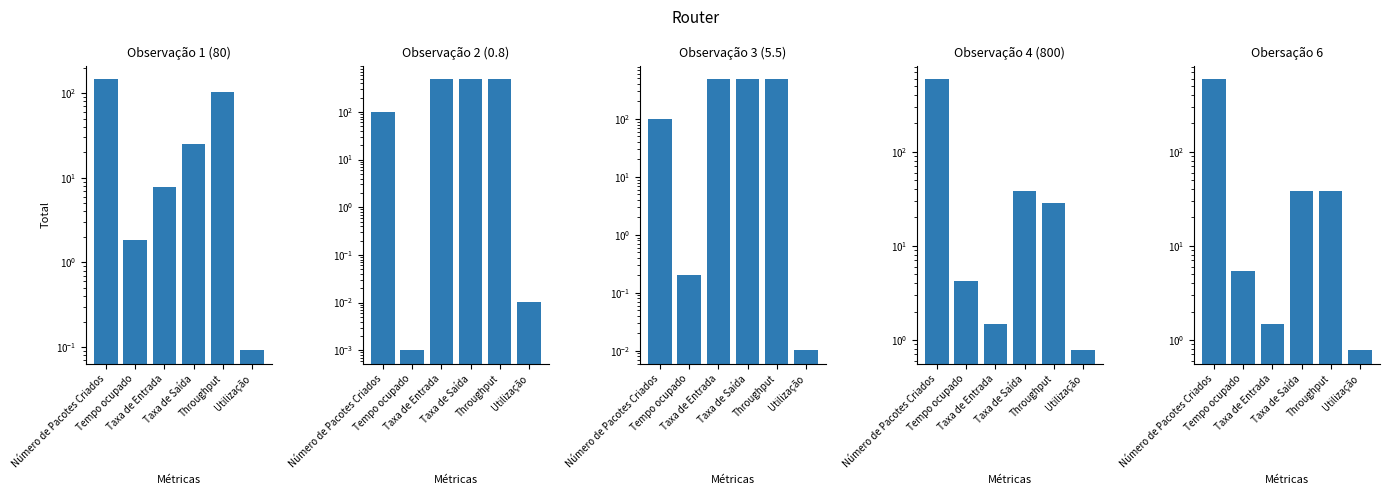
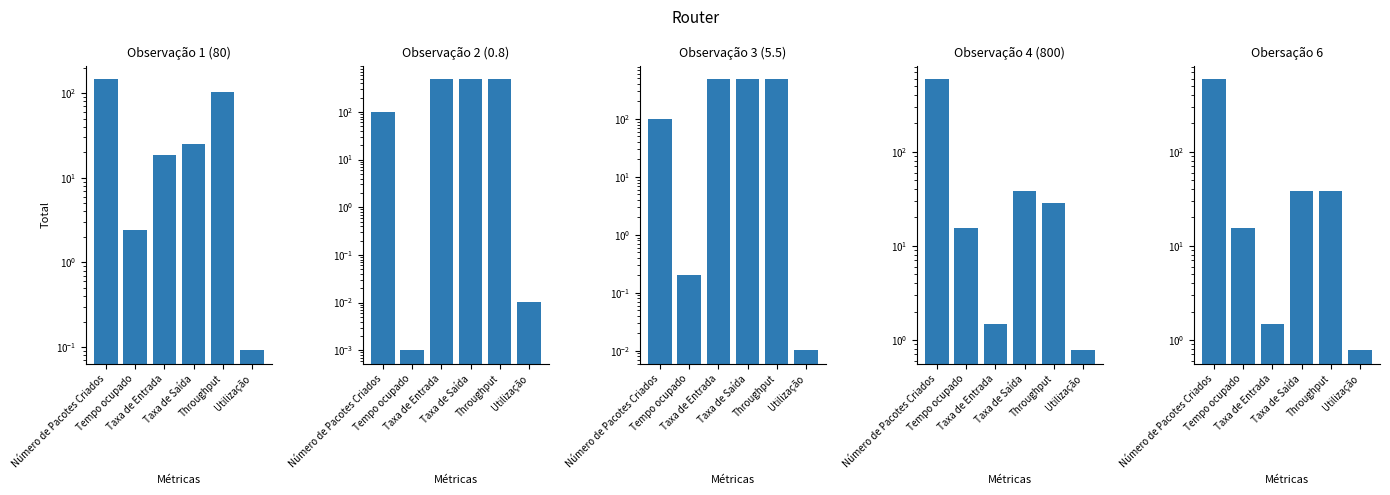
  {
    "Observação 1 (80)": {
      "Número de Pacotes Criados": 150,
-     "Tempo ocupado": 1.8,
-     "Taxa de Entrada": 8,
+     "Tempo ocupado": 2.4,
+     "Taxa de Entrada": 19,
      "Taxa de Saída": 25,
      "Throughput": 100,
      "Utilização": 0.09
    },
    "Observação 2 (0.8)": {
      "Número de Pacotes Criados": 100,
      "Tempo ocupado": 0.0010,
      "Taxa de Entrada": 500,
      "Taxa de Saída": 500,
      "Throughput": 500,
      "Utilização": 0.010
    },
    "Observação 3 (5.5)": {
      "Número de Pacotes Criados": 100,
      "Tempo ocupado": 0.20,
      "Taxa de Entrada": 500,
      "Taxa de Saída": 500,
      "Throughput": 500,
      "Utilização": 0.010
    },
    "Observação 4 (800)": {
      "Número de Pacotes Criados": 600,
-     "Tempo ocupado": 4,
+     "Tempo ocupado": 15,
      "Taxa de Entrada": 1.5,
      "Taxa de Saída": 38,
      "Throughput": 28,
      "Utilização": 0.8
    },
    "Obersação 6": {
      "Número de Pacotes Criados": 600,
-     "Tempo ocupado": 5,
+     "Tempo ocupado": 15,
      "Taxa de Entrada": 1.5,
      "Taxa de Saída": 38,
      "Throughput": 38,
      "Utilização": 0.8
    }
  }
